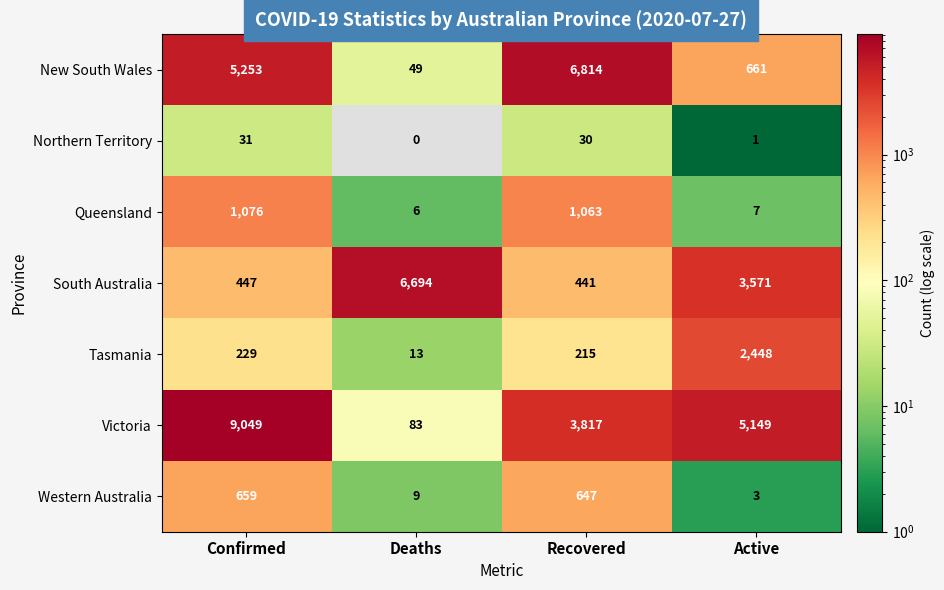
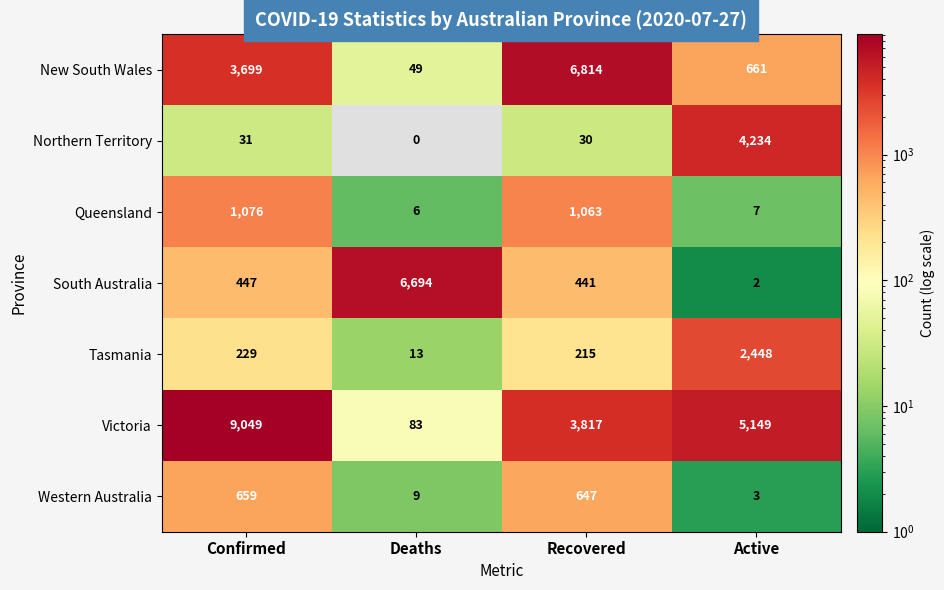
  {
    "New South Wales": {
-     "Confirmed": "5,253",
+     "Confirmed": "3,699",
      "Deaths": "49",
      "Recovered": "6,814",
      "Active": "661"
    },
    "Northern Territory": {
      "Confirmed": "31",
      "Deaths": "0",
      "Recovered": "30",
-     "Active": "1"
+     "Active": "4,234"
    },
    "Queensland": {
      "Confirmed": "1,076",
      "Deaths": "6",
      "Recovered": "1,063",
      "Active": "7"
    },
    "South Australia": {
      "Confirmed": "447",
      "Deaths": "6,694",
      "Recovered": "441",
-     "Active": "3,571"
+     "Active": "2"
    },
    "Tasmania": {
      "Confirmed": "229",
      "Deaths": "13",
      "Recovered": "215",
      "Active": "2,448"
    },
    "Victoria": {
      "Confirmed": "9,049",
      "Deaths": "83",
      "Recovered": "3,817",
      "Active": "5,149"
    },
    "Western Australia": {
      "Confirmed": "659",
      "Deaths": "9",
      "Recovered": "647",
      "Active": "3"
    }
  }
